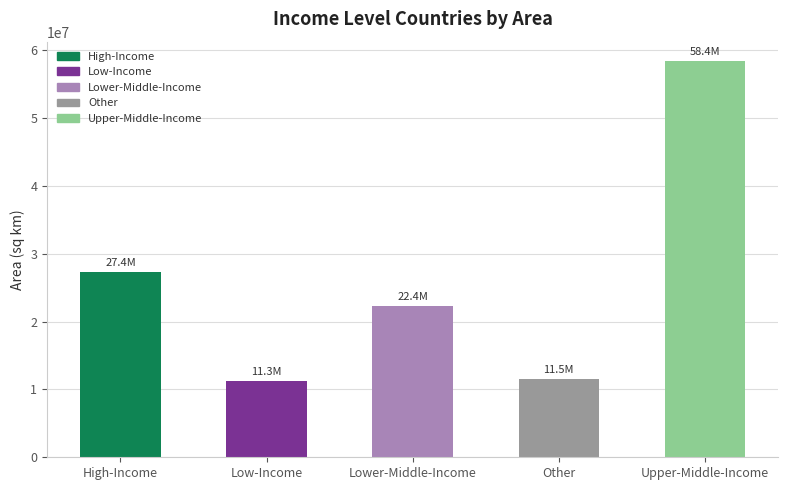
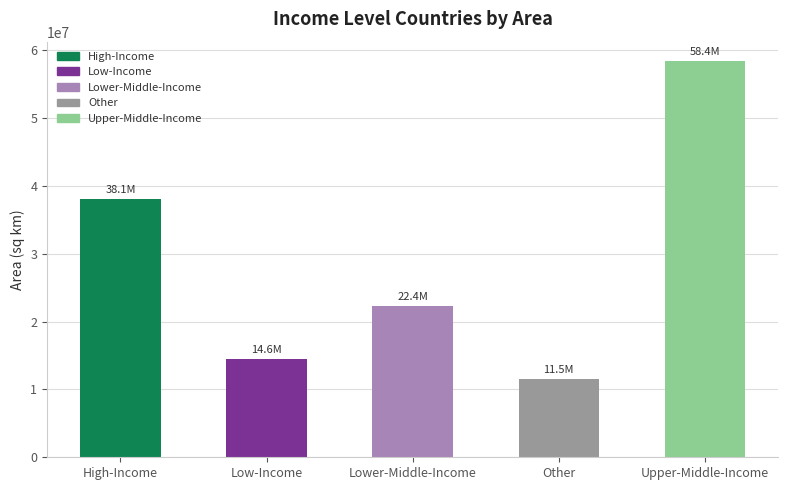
  {
-   "High-Income": "27.4M",
-   "Low-Income": "11.3M",
+   "High-Income": "38.1M",
+   "Low-Income": "14.6M",
    "Lower-Middle-Income": "22.4M",
    "Other": "11.5M",
    "Upper-Middle-Income": "58.4M"
  }
